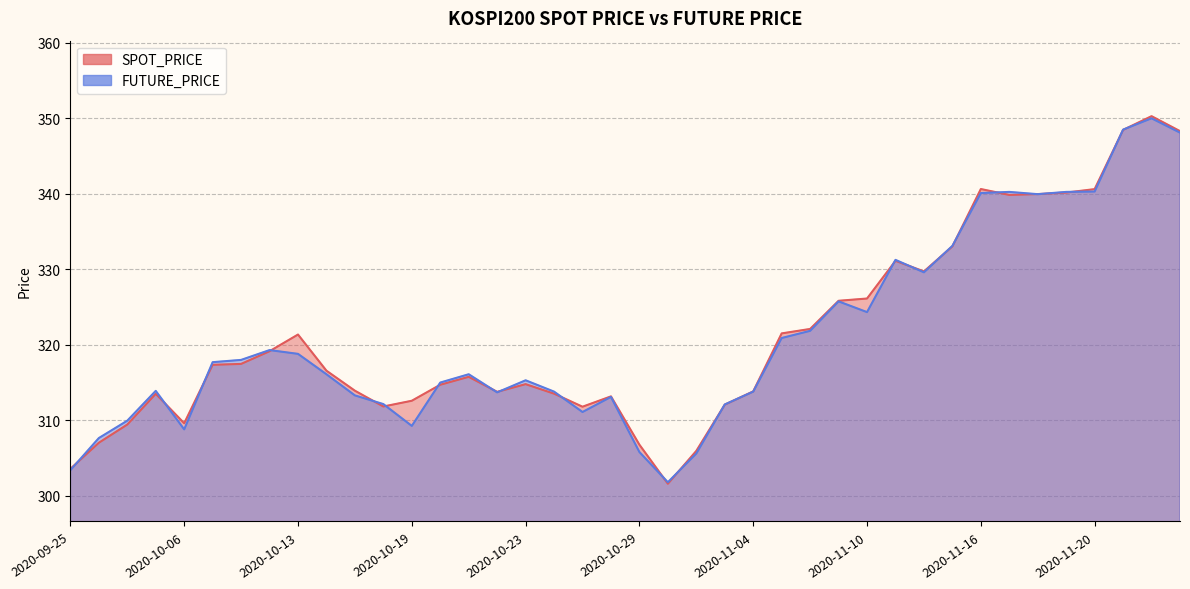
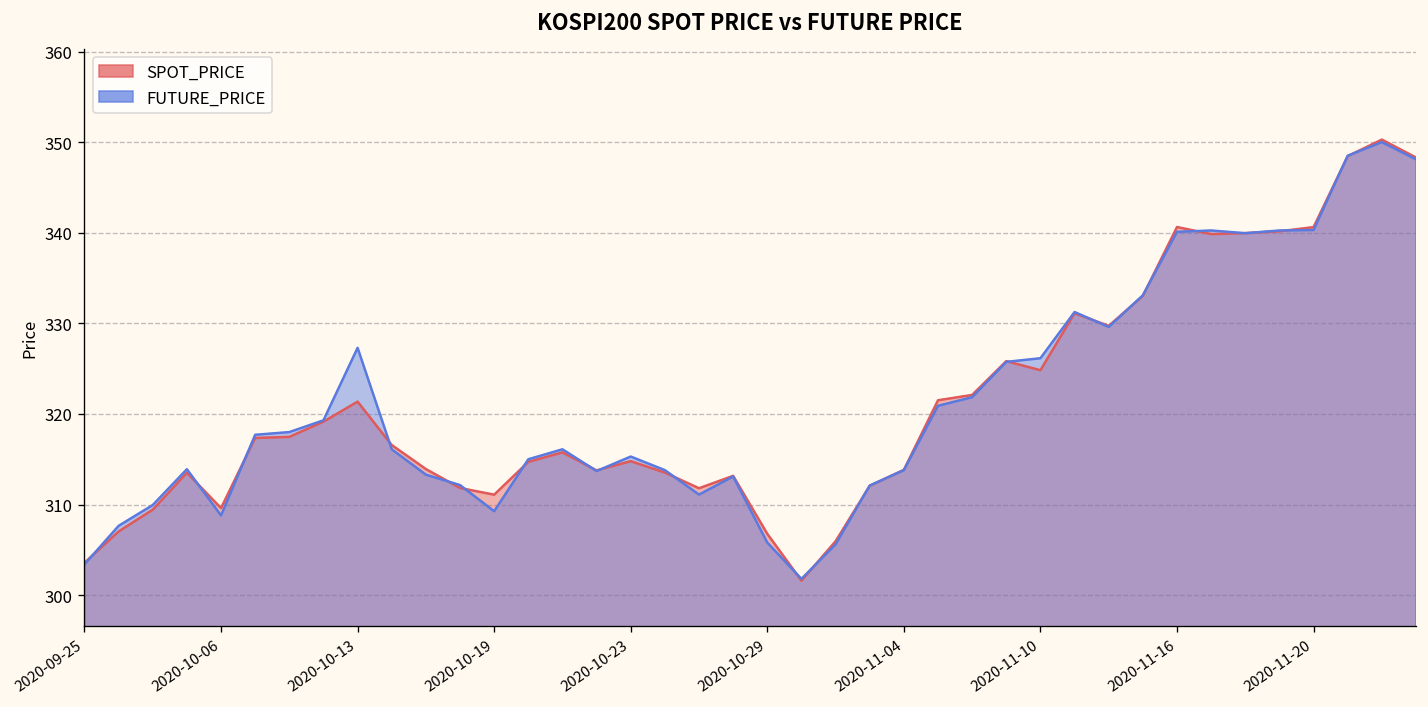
  {
    "SPOT_PRICE": {
      "2020-10-06": 310,
      "2020-10-13": 321,
-     "2020-10-19": 313,
+     "2020-10-19": 311,
      "2020-10-23": 315,
      "2020-10-29": 307,
-     "2020-11-10": 326,
+     "2020-11-10": 325,
      "2020-11-16": 341
    },
    "FUTURE_PRICE": {
      "2020-10-06": 309,
-     "2020-10-13": 319,
+     "2020-10-13": 327,
      "2020-10-19": 309,
      "2020-10-23": 315,
      "2020-10-29": 306,
-     "2020-11-10": 324,
+     "2020-11-10": 326,
      "2020-11-16": 340
    }
  }
